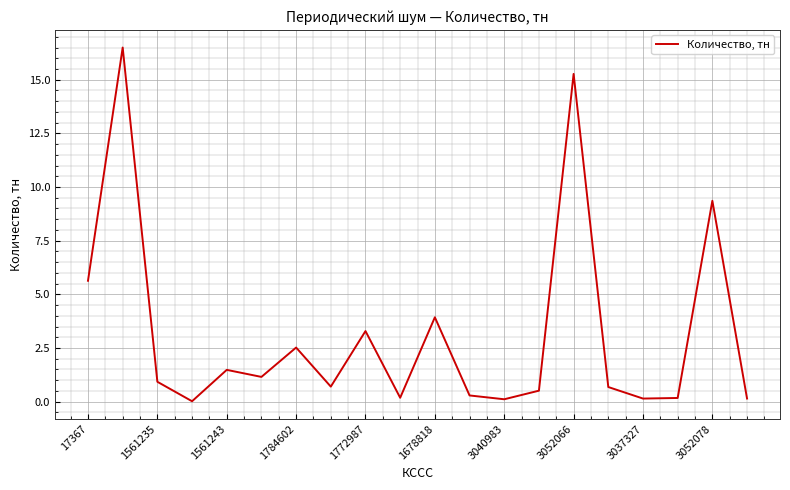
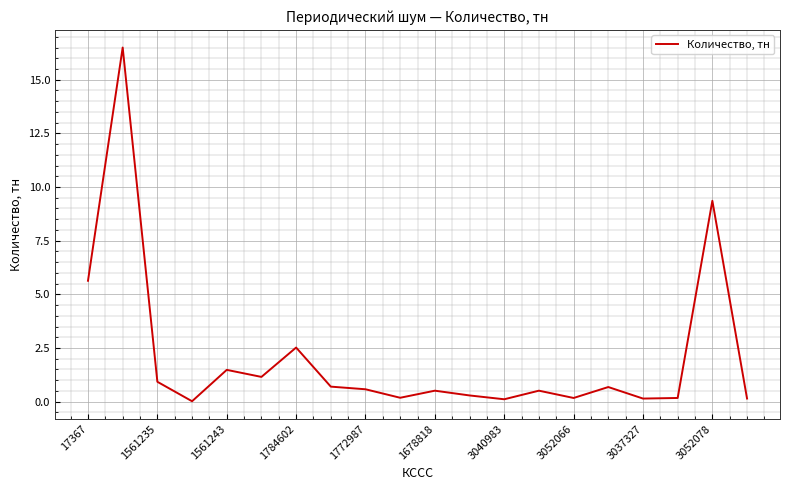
  {
    "17367": 5.6,
    "1561235": 0.9,
    "1561243": 1.5,
    "1784602": 2.5,
-   "1772987": 3.3,
-   "1678818": 3.9,
+   "1772987": 0.6,
+   "1678818": 0.5,
    "3040983": 0.1,
-   "3052066": 15.3,
+   "3052066": 0.2,
    "3037327": 0.1,
    "3052078": 9.4
  }
